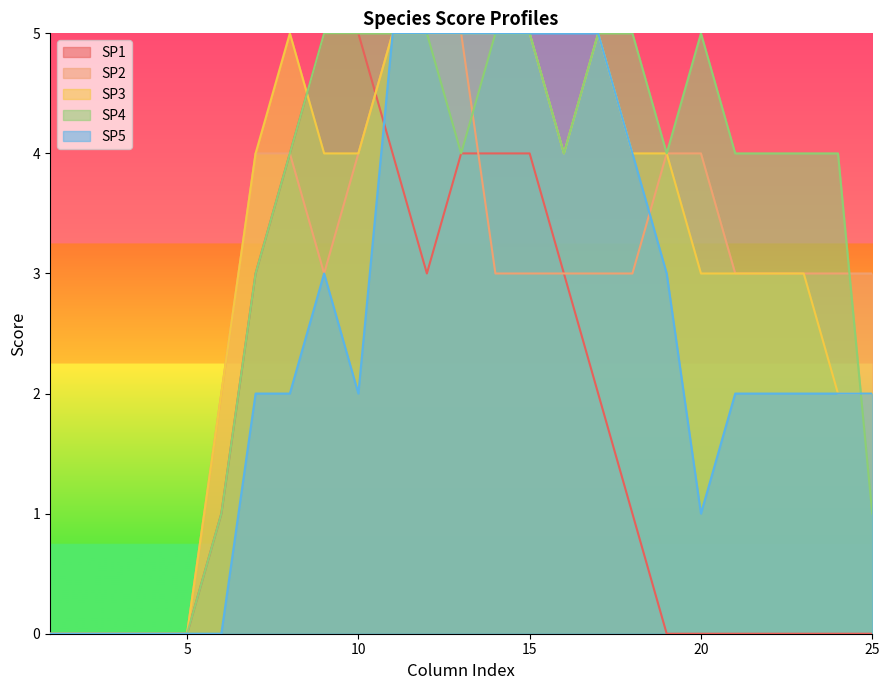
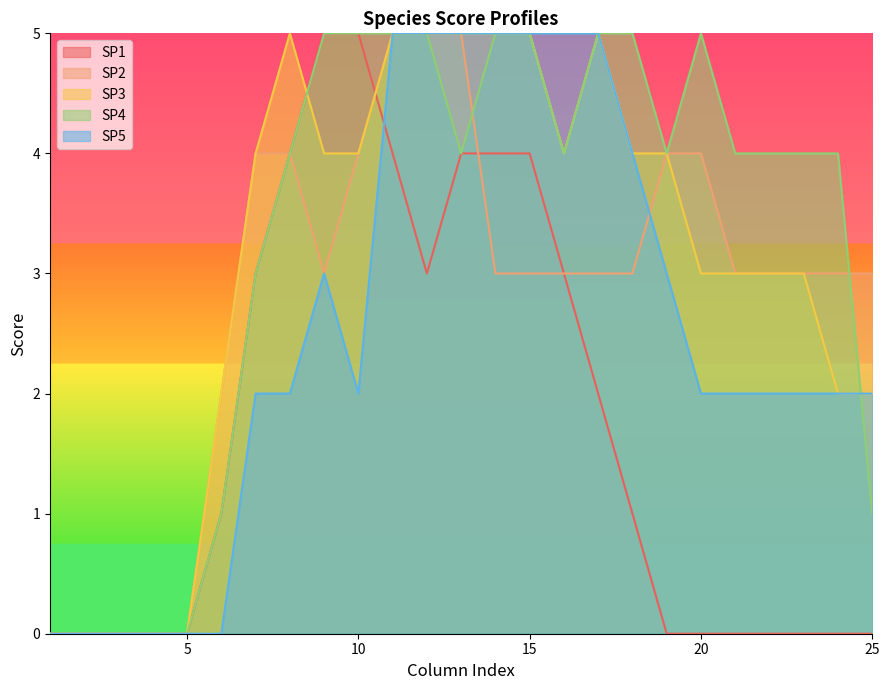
  {
    "SP4": {
      "20": 5,
      "25": 1
    },
    "SP5": {
      "10": 2,
-     "20": 1
+     "20": 2
    }
  }
